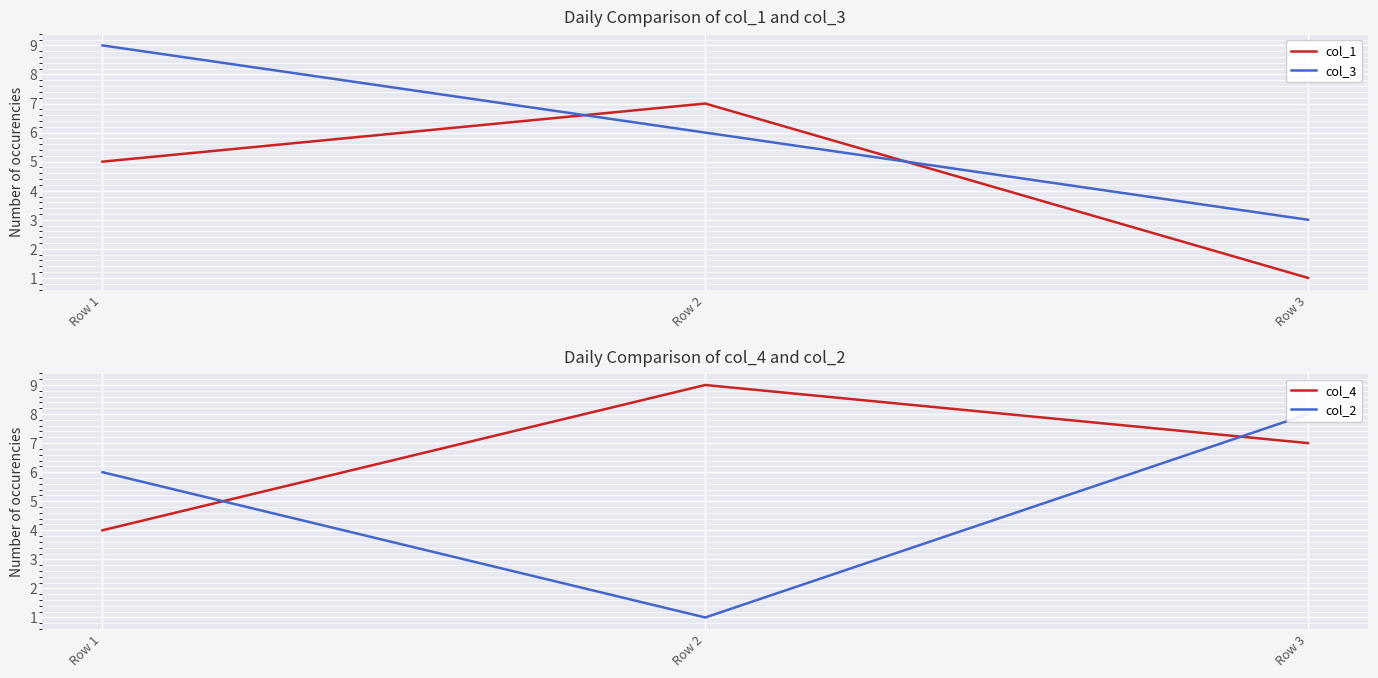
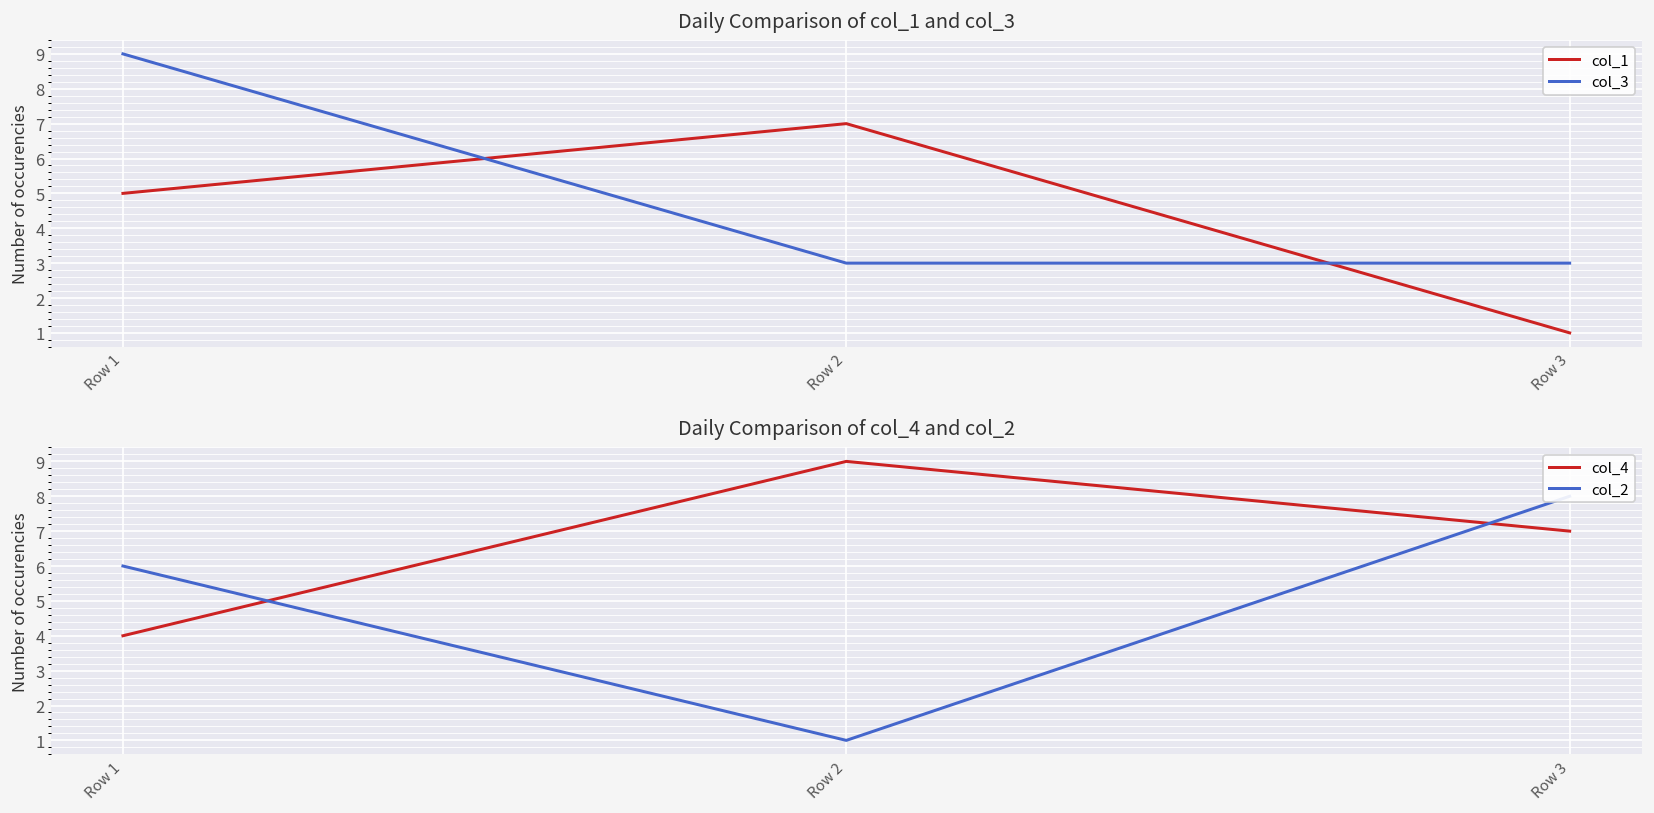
  {
    "Daily Comparison of col_1 and col_3": {
      "col_1": {
        "Row 1": 5,
        "Row 2": 7,
        "Row 3": 1
      },
      "col_3": {
        "Row 1": 9,
-       "Row 2": 6,
+       "Row 2": 3,
        "Row 3": 3
      }
    },
    "Daily Comparison of col_4 and col_2": {
      "col_4": {
        "Row 1": 4.0,
        "Row 2": 9.0,
        "Row 3": 7.0
      },
      "col_2": {
        "Row 1": 6.0,
        "Row 2": 1.0
      }
    }
  }
